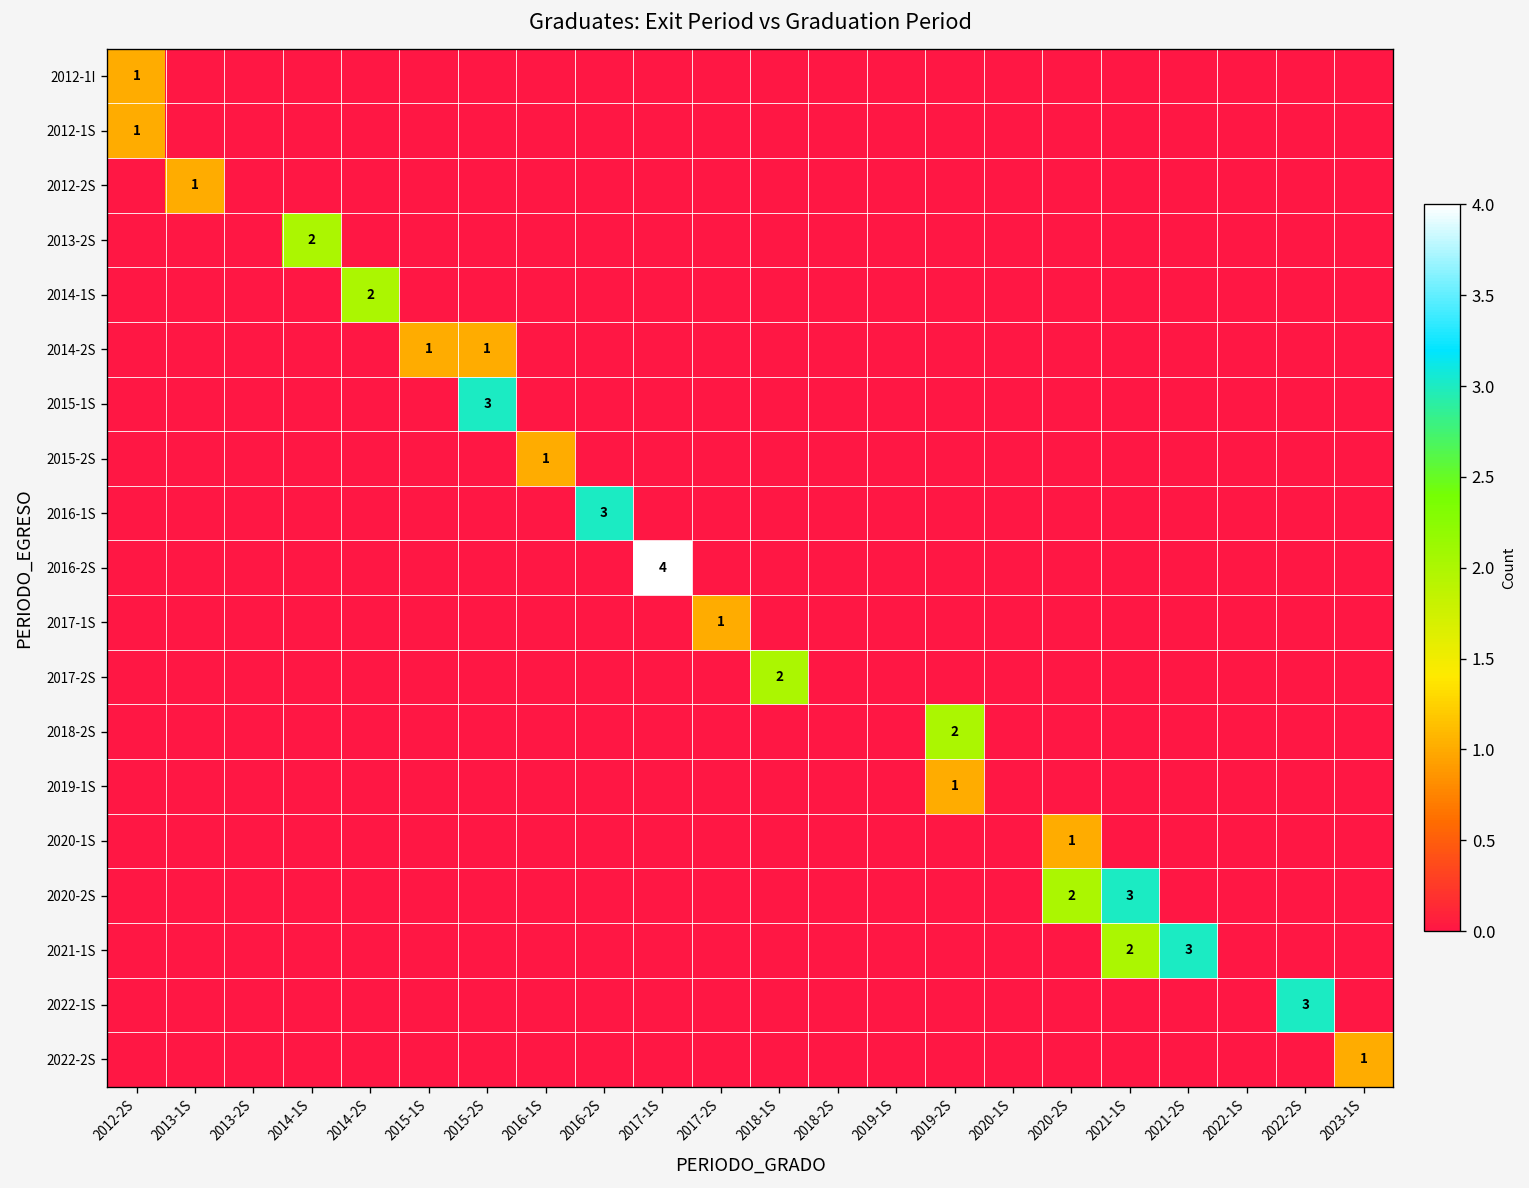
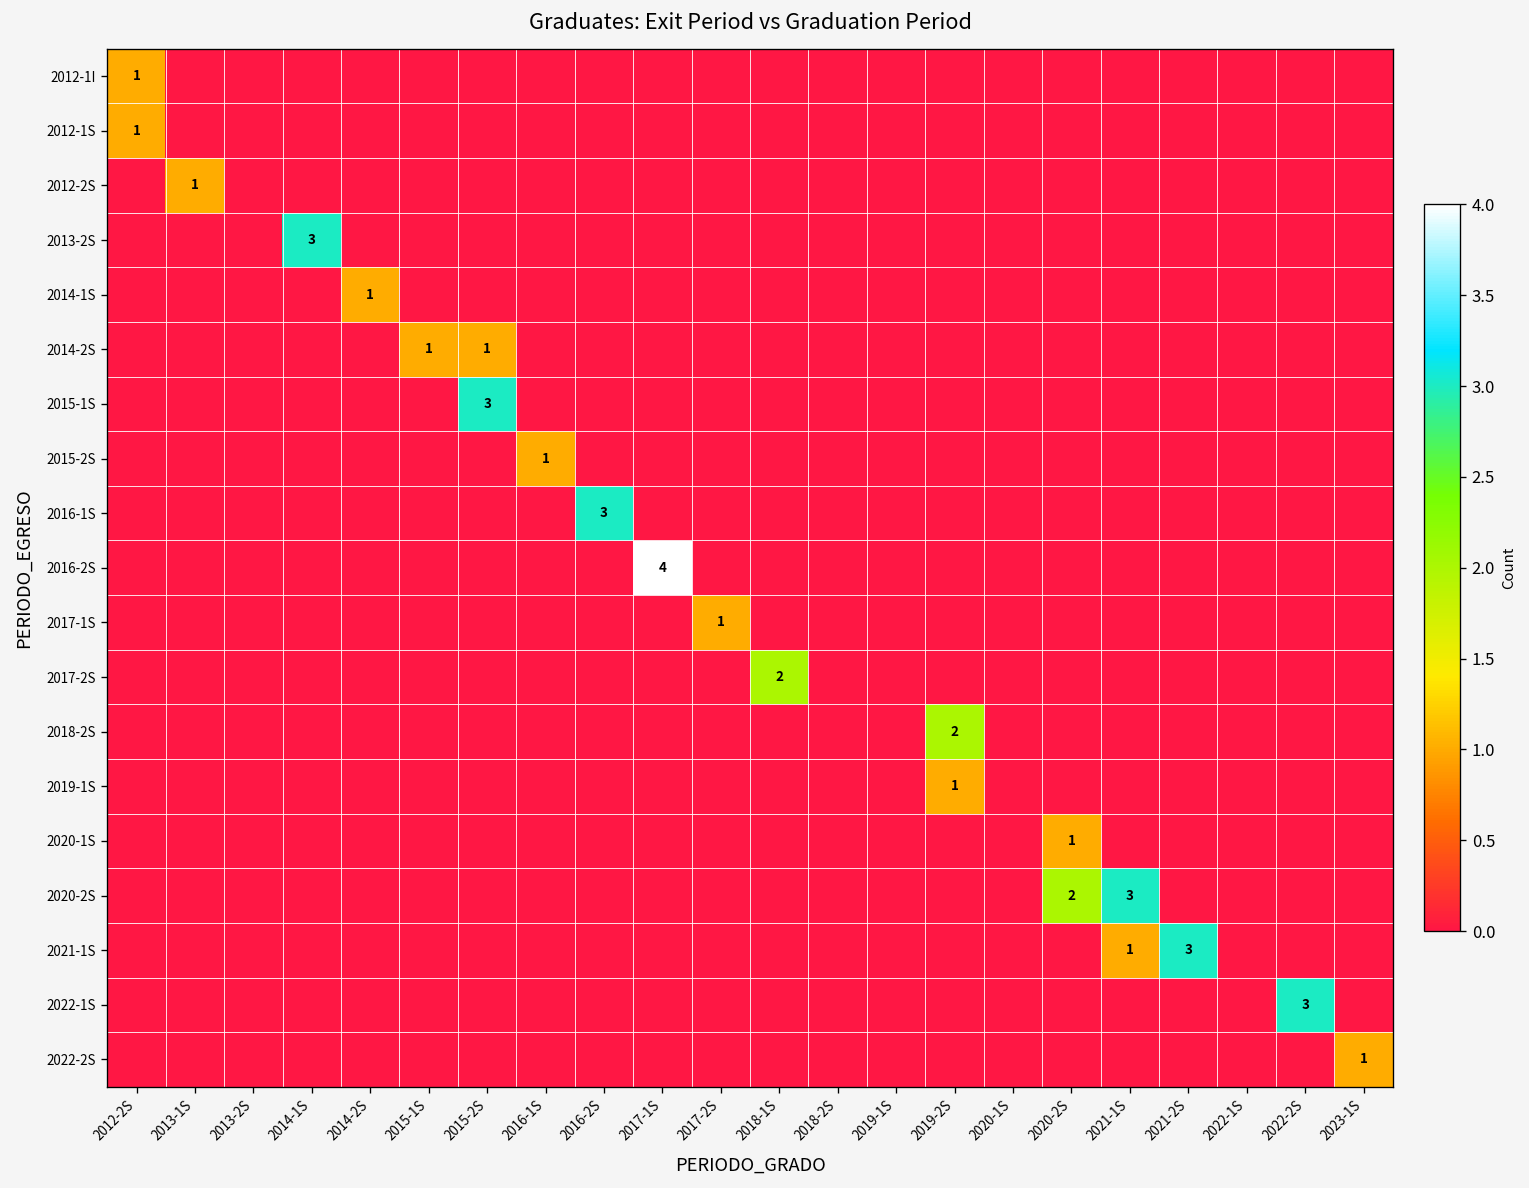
  {
    "2012-1I": {
      "2012-2S": 1
    },
    "2012-1S": {
      "2012-2S": 1
    },
    "2012-2S": {
      "2013-1S": 1
    },
    "2013-2S": {
-     "2014-1S": 2
+     "2014-1S": 3
    },
    "2014-1S": {
-     "2014-2S": 2
+     "2014-2S": 1
    },
    "2014-2S": {
      "2015-1S": 1,
      "2015-2S": 1
    },
    "2015-1S": {
      "2015-2S": 3
    },
    "2015-2S": {
      "2016-1S": 1
    },
    "2016-1S": {
      "2016-2S": 3
    },
    "2016-2S": {
      "2017-1S": 4
    },
    "2017-1S": {
      "2017-2S": 1
    },
    "2017-2S": {
      "2018-1S": 2
    },
    "2018-2S": {
      "2019-2S": 2
    },
    "2019-1S": {
      "2019-2S": 1
    },
    "2020-1S": {
      "2020-2S": 1
    },
    "2020-2S": {
      "2020-2S": 2,
      "2021-1S": 3
    },
    "2021-1S": {
-     "2021-1S": 2,
+     "2021-1S": 1,
      "2021-2S": 3
    },
    "2022-1S": {
      "2022-2S": 3
    },
    "2022-2S": {
      "2023-1S": 1
    }
  }
